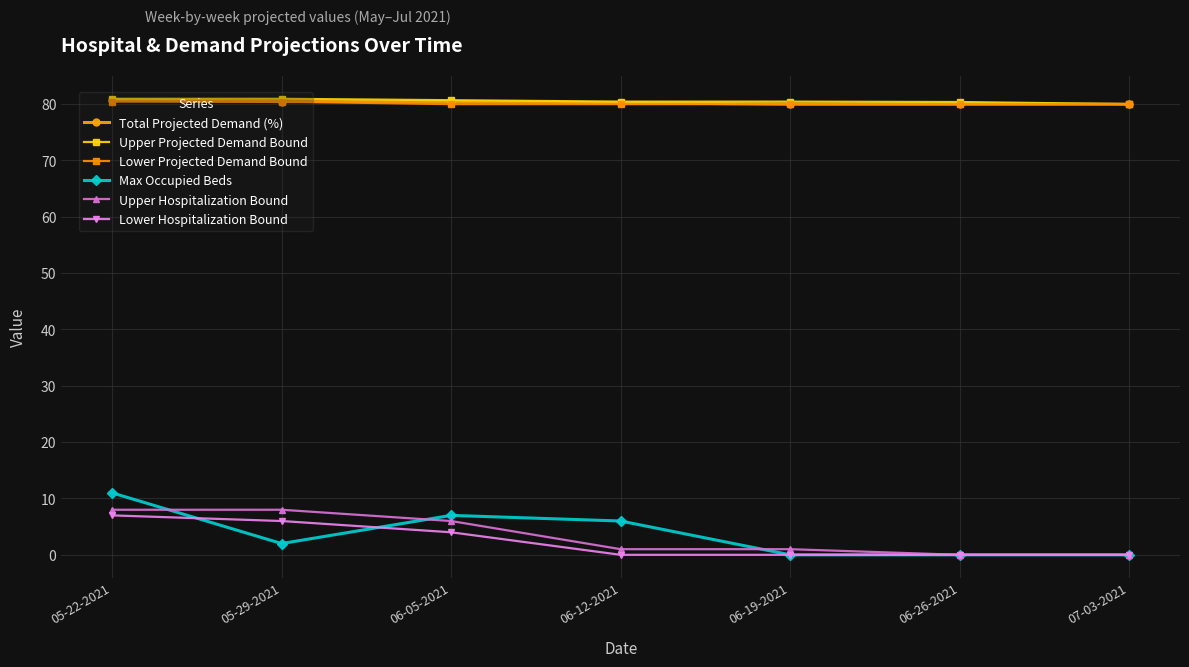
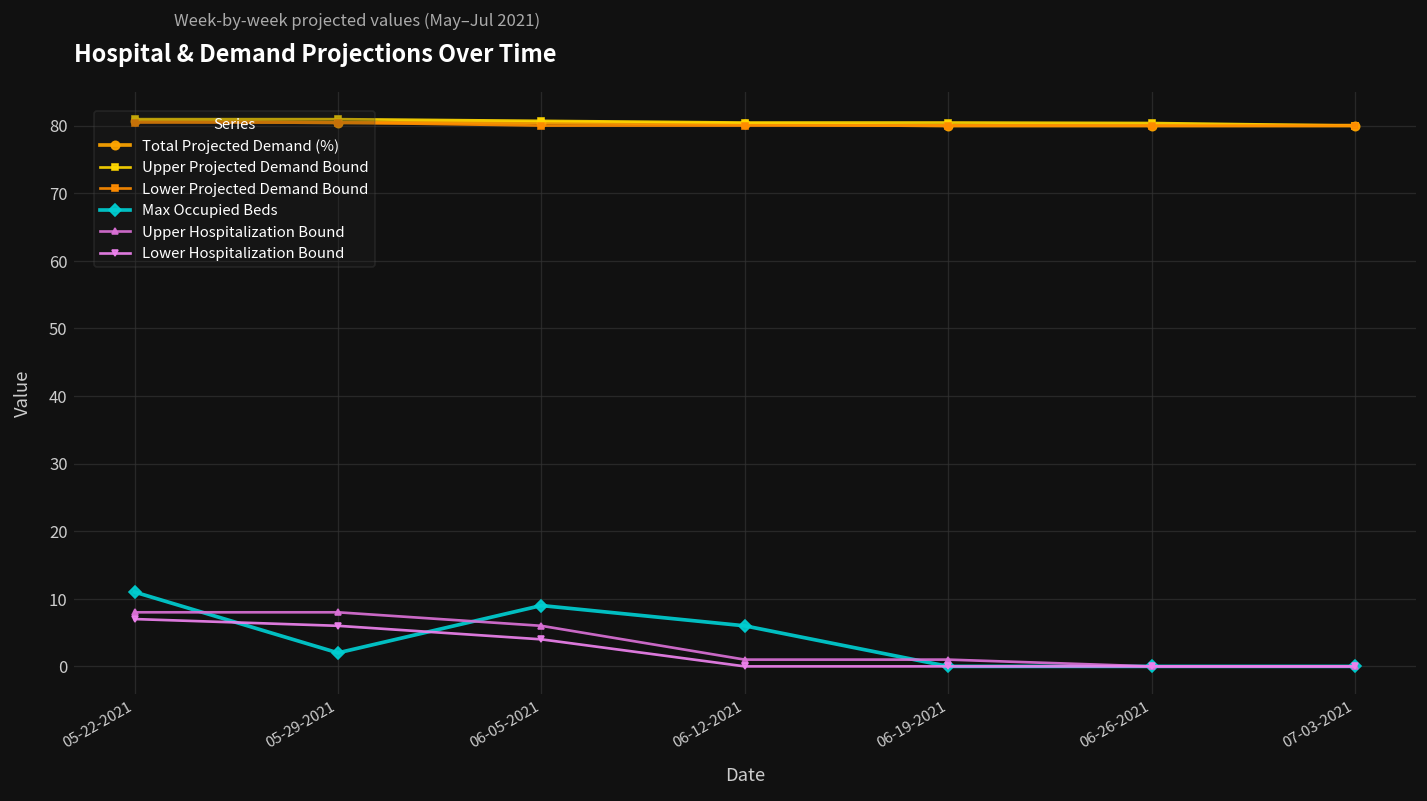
  {
    "Max Occupied Beds": {
      "05-22-2021": 11,
      "05-29-2021": 2,
-     "06-05-2021": 7,
+     "06-05-2021": 9,
      "06-12-2021": 6
    }
  }
